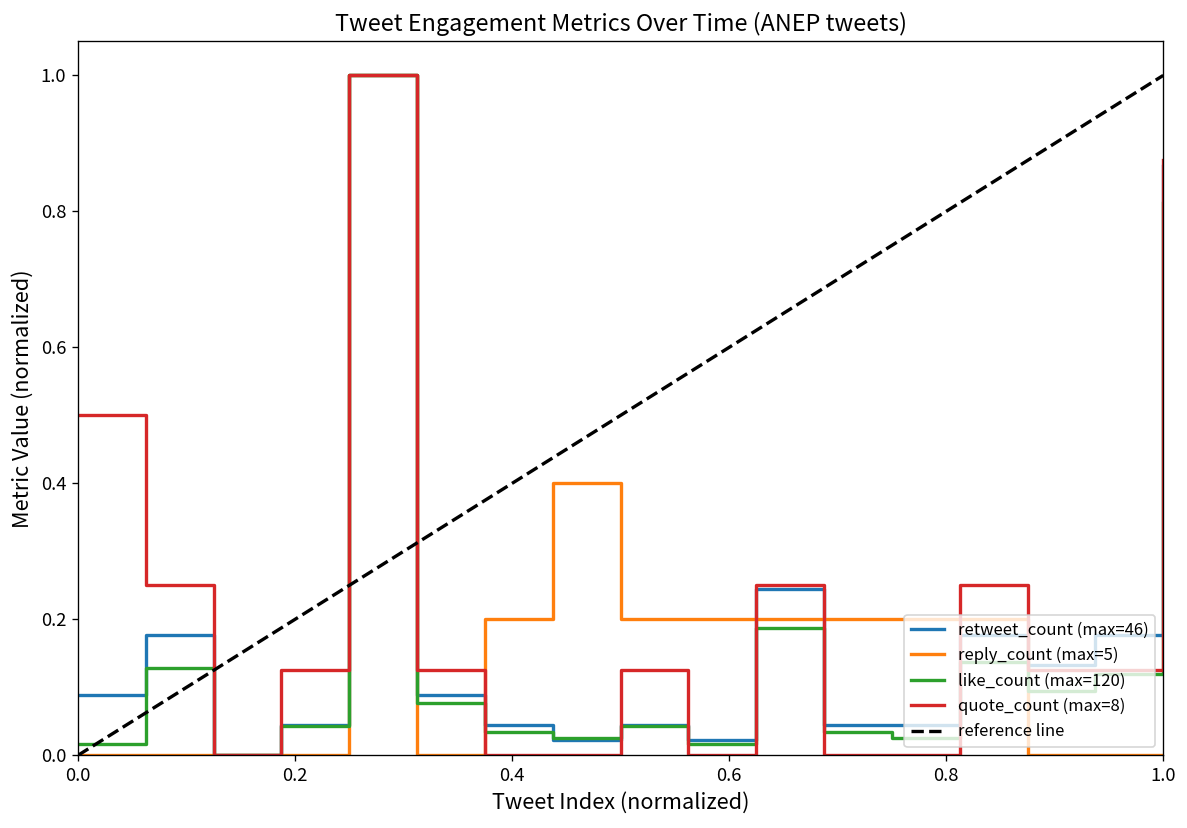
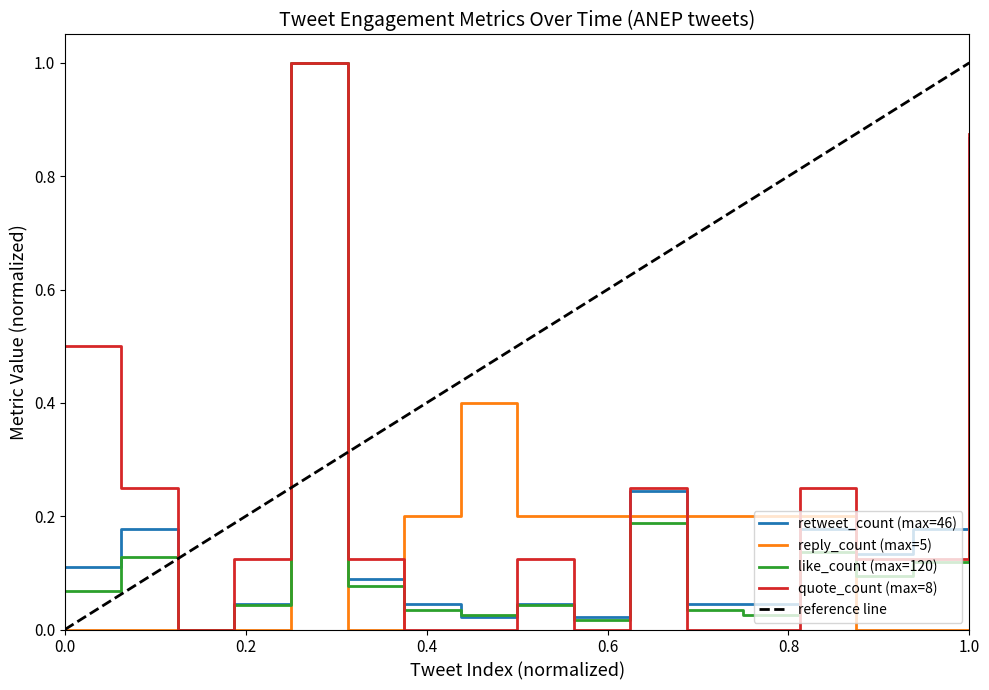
  {
    "retweet_count (max=46)": {
-     "0.0": 0.09,
+     "0.0": 0.11,
      "1.0": 0.87
    },
    "reply_count (max=5)": {
      "1.0": 0.00
    },
    "like_count (max=120)": {
-     "0.0": 0.02,
+     "0.0": 0.07,
      "1.0": 0.81
    },
    "quote_count (max=8)": {
      "0.0": 0.50,
      "1.0": 0.87
    },
    "reference line": {
      "1.0": 1.00
    }
  }
